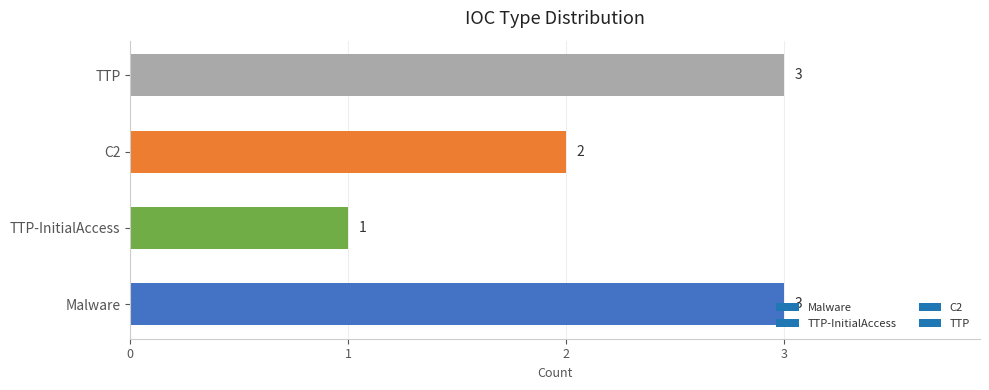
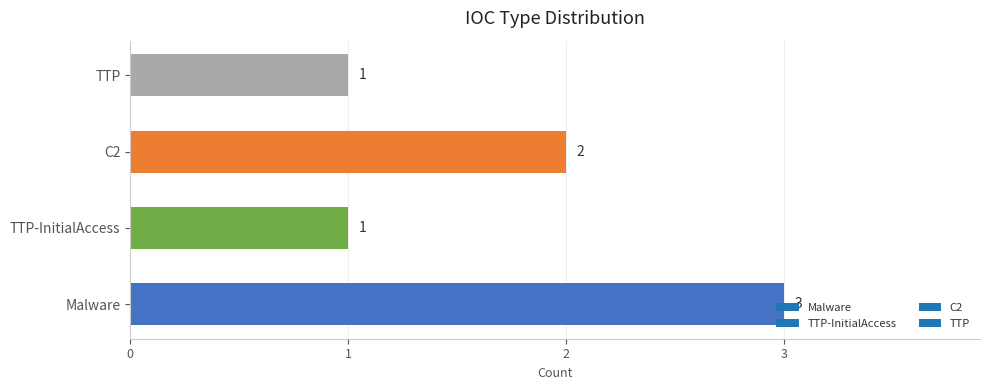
  {
-   "TTP": 3,
+   "TTP": 1,
    "C2": 2,
    "TTP-InitialAccess": 1,
    "Malware": 3
  }
